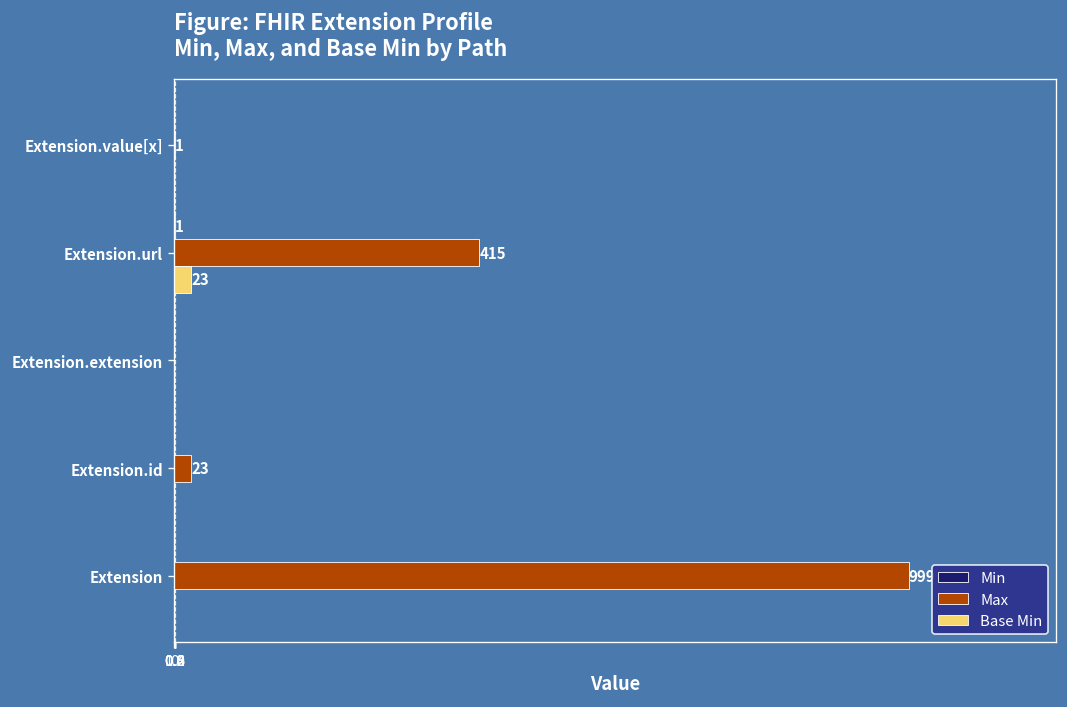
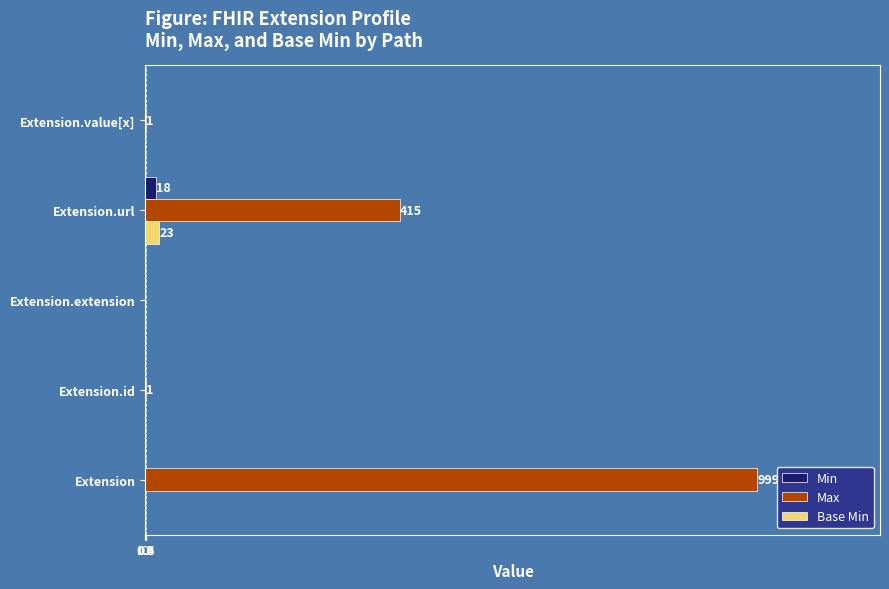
  {
    "Min": {
-     "Extension.url": 1
+     "Extension.url": 18
    },
    "Max": {
      "Extension.value[x]": 1,
      "Extension.url": 415,
-     "Extension.id": 23
+     "Extension.id": 1
    },
    "Base Min": {
      "Extension.url": 23
    }
  }
